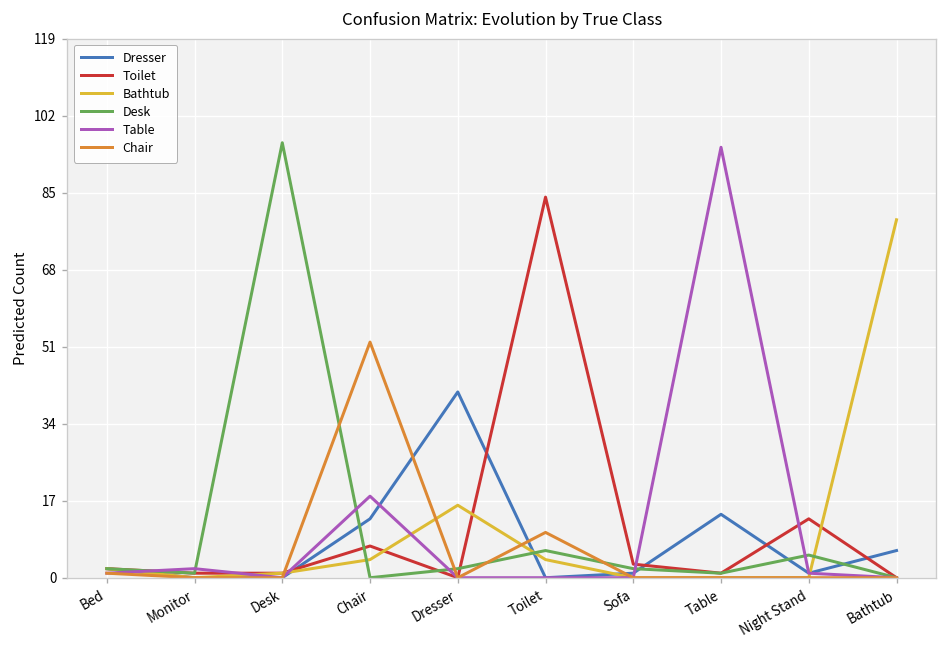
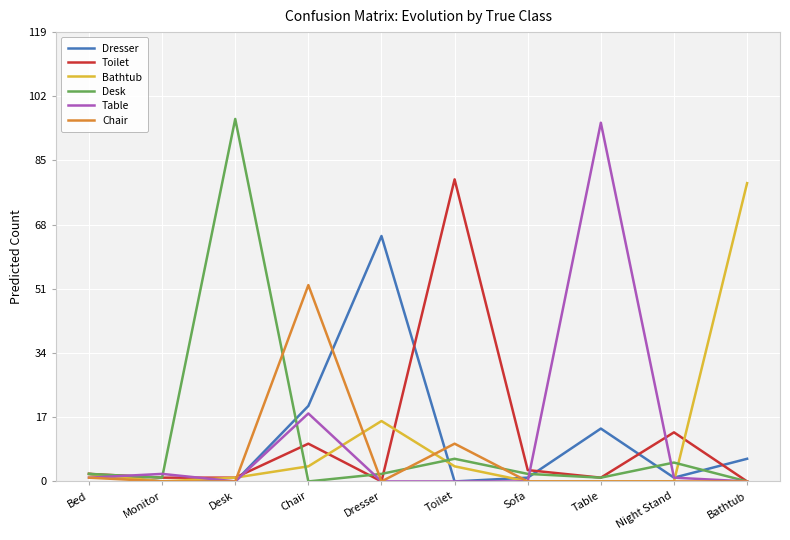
  {
    "Dresser": {
-     "Chair": 13,
-     "Dresser": 41,
+     "Chair": 20,
+     "Dresser": 65,
      "Sofa": 1,
      "Table": 14,
      "Bathtub": 6
    },
    "Toilet": {
-     "Chair": 7,
-     "Toilet": 84,
+     "Chair": 10,
+     "Toilet": 80,
      "Sofa": 3,
      "Night Stand": 13
    },
    "Desk": {
      "Desk": 96,
      "Chair": 0,
      "Dresser": 2,
      "Toilet": 6,
      "Sofa": 2,
      "Night Stand": 5
    },
    "Table": {
      "Monitor": 2,
      "Chair": 18,
      "Table": 95
    }
  }
